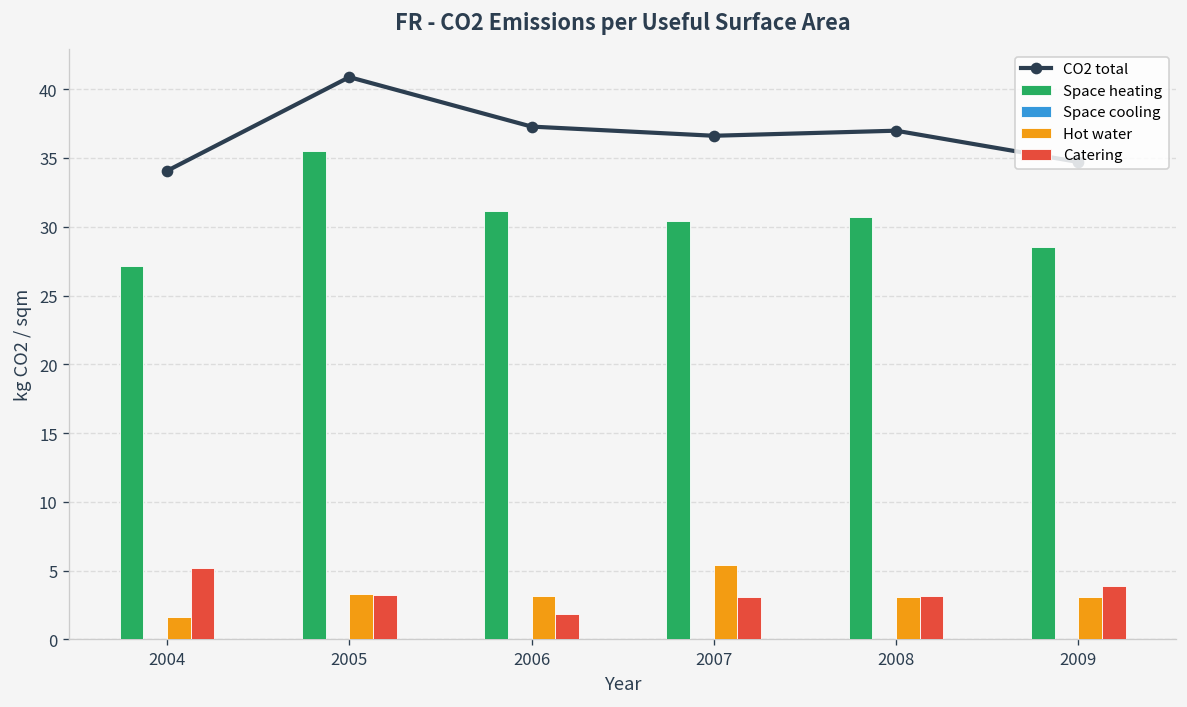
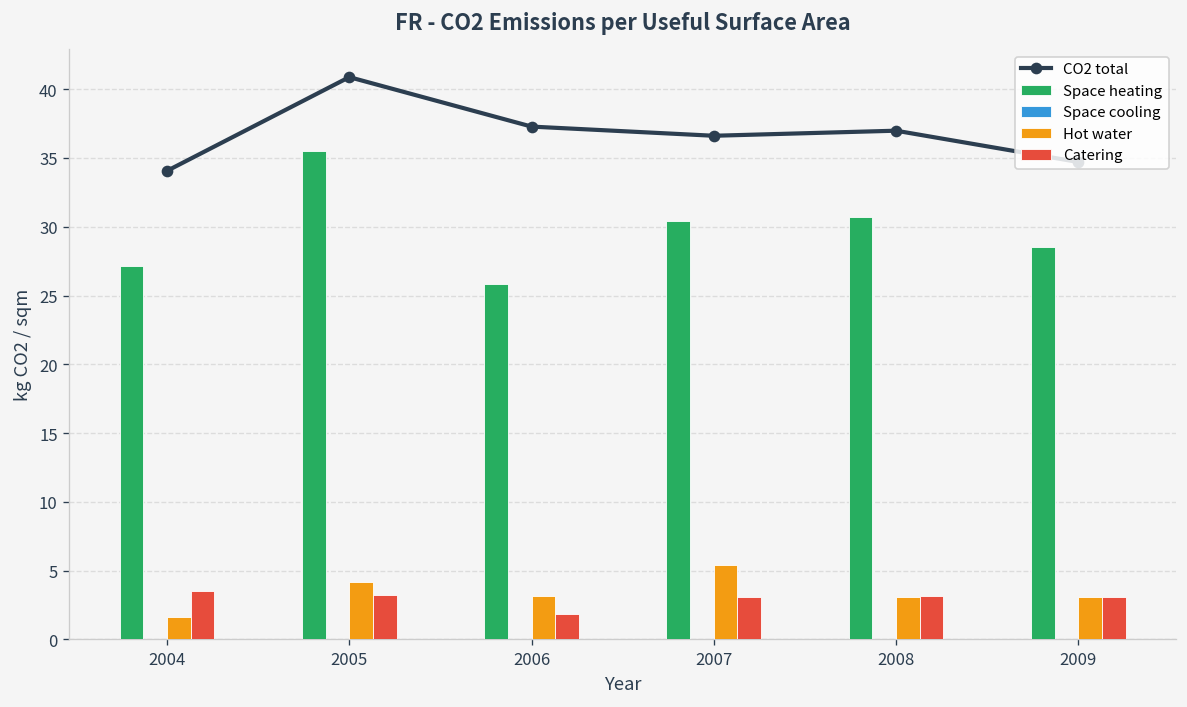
  {
    "Space heating": {
      "2004": 27.1,
      "2005": 35.5,
-     "2006": 31.1,
+     "2006": 25.9,
      "2007": 30.4,
      "2008": 30.7,
      "2009": 28.6
    },
    "CO2 total": {
      "2004": 34.1,
      "2005": 40.9,
      "2006": 37.3,
      "2007": 36.6,
      "2008": 37.0
    },
    "Hot water": {
      "2004": 1.6,
-     "2005": 3.3,
+     "2005": 4.2,
      "2006": 3.2,
      "2007": 5.4,
      "2008": 3.1,
      "2009": 3.1
    },
    "Catering": {
-     "2004": 5.2,
+     "2004": 3.6,
      "2005": 3.3,
      "2006": 1.9,
      "2007": 3.1,
      "2008": 3.2,
-     "2009": 3.9
+     "2009": 3.1
    }
  }
